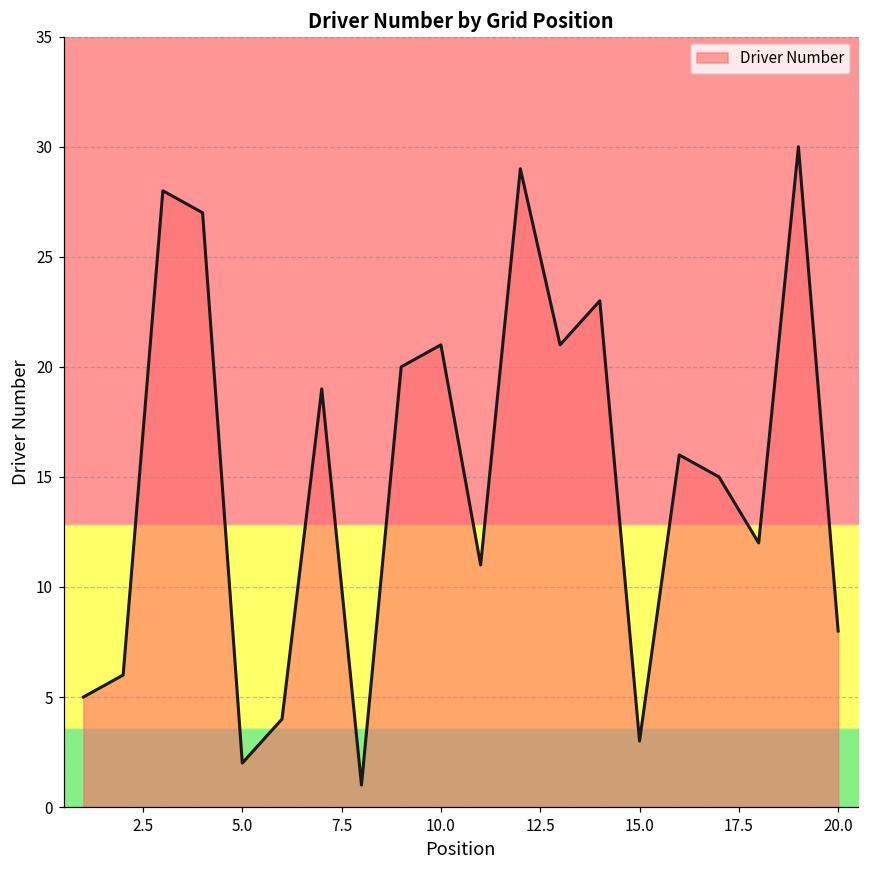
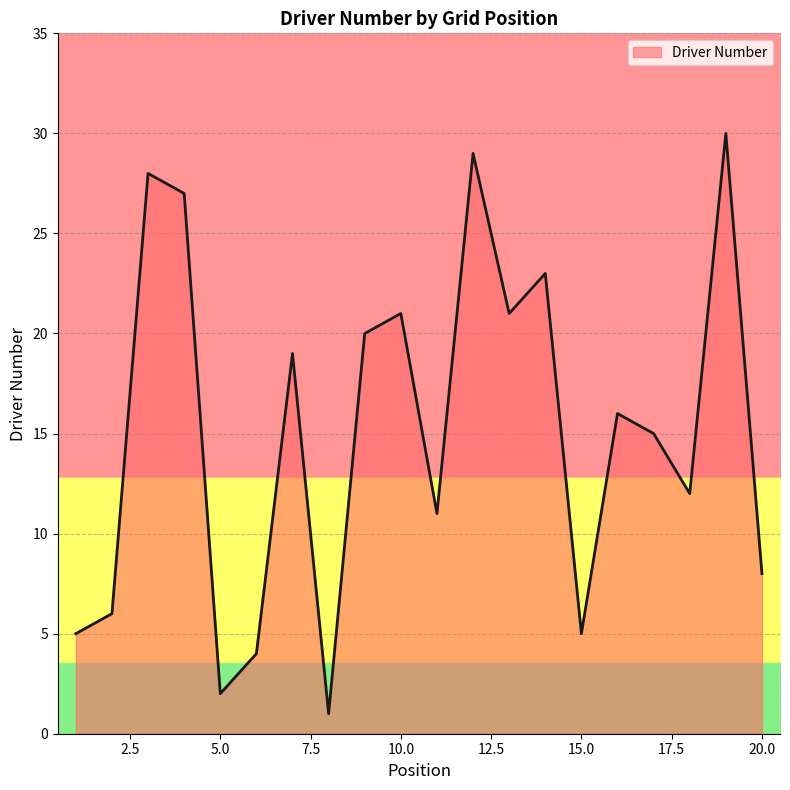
  {
    "5.0": 2,
    "10.0": 21,
-   "15.0": 3,
+   "15.0": 5,
    "20.0": 8
  }
